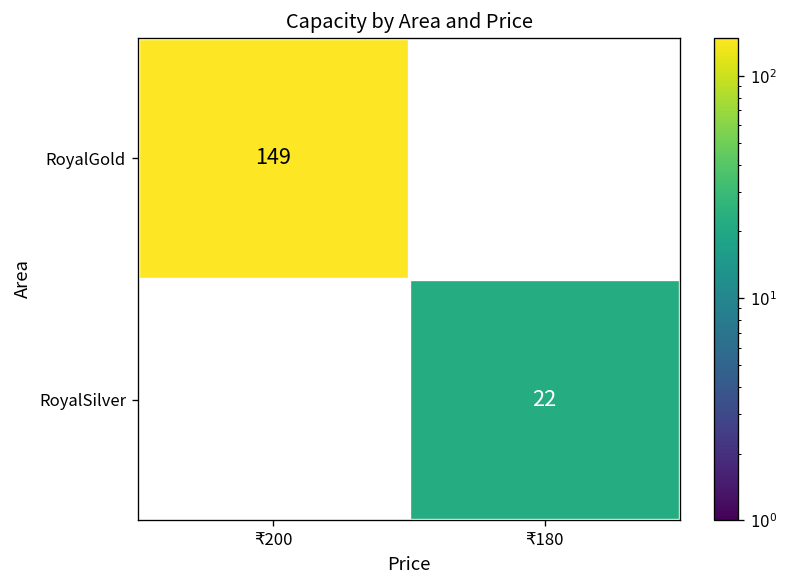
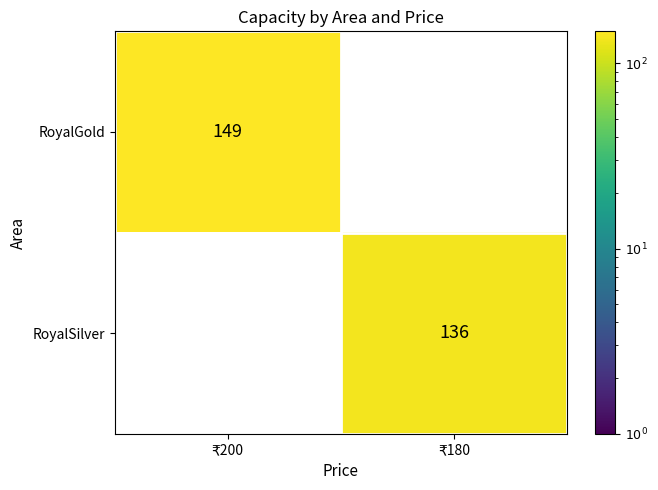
  {
    "RoyalGold": {
      "₹200": 149
    },
    "RoyalSilver": {
-     "₹180": 22
+     "₹180": 136
    }
  }
